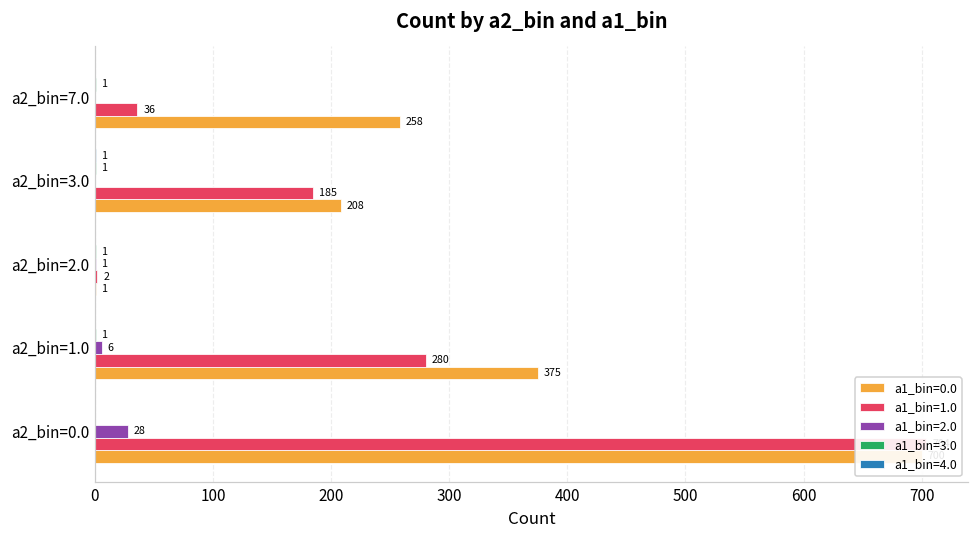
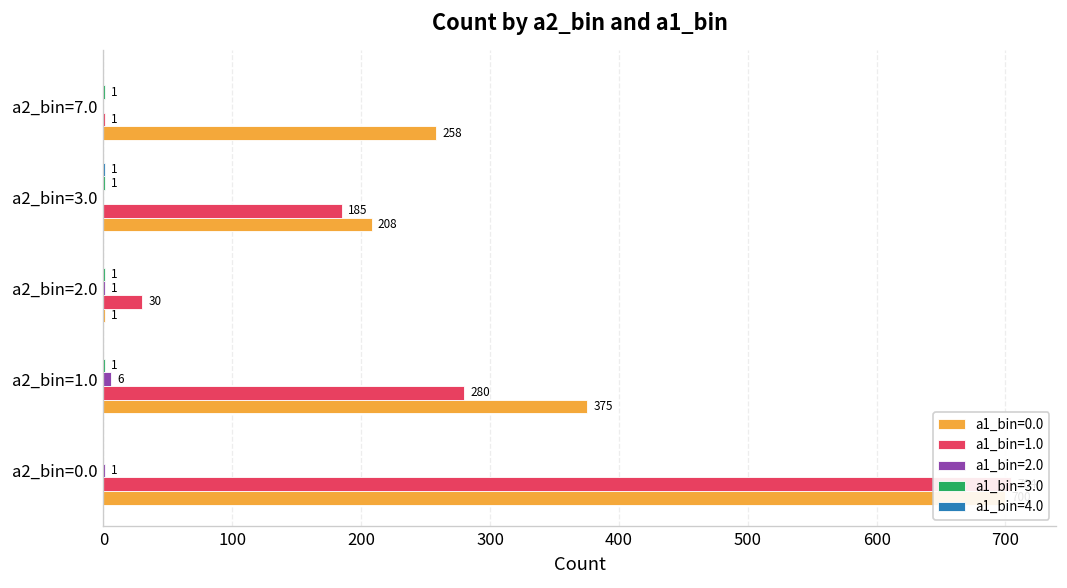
  {
    "a1_bin=0.0": {
      "a2_bin=7.0": 258,
      "a2_bin=3.0": 208,
      "a2_bin=2.0": 1,
      "a2_bin=1.0": 375
    },
    "a1_bin=1.0": {
-     "a2_bin=7.0": 36,
+     "a2_bin=7.0": 1,
      "a2_bin=3.0": 185,
-     "a2_bin=2.0": 2,
+     "a2_bin=2.0": 30,
      "a2_bin=1.0": 280
    },
    "a1_bin=2.0": {
      "a2_bin=2.0": 1,
      "a2_bin=1.0": 6,
-     "a2_bin=0.0": 28
+     "a2_bin=0.0": 1
    },
    "a1_bin=3.0": {
      "a2_bin=7.0": 1,
      "a2_bin=3.0": 1,
      "a2_bin=2.0": 1,
      "a2_bin=1.0": 1
    },
    "a1_bin=4.0": {
      "a2_bin=3.0": 1
    }
  }
